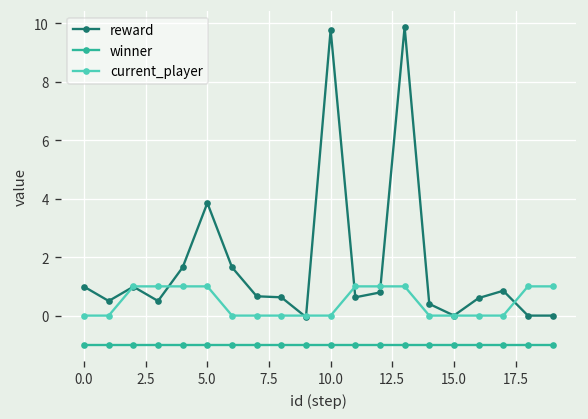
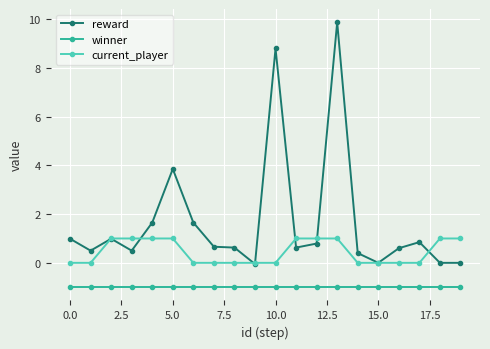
  {
    "reward": {
      "0.0": 1.0,
      "5.0": 3.9,
-     "10.0": 9.8
+     "10.0": 8.8
    }
  }
